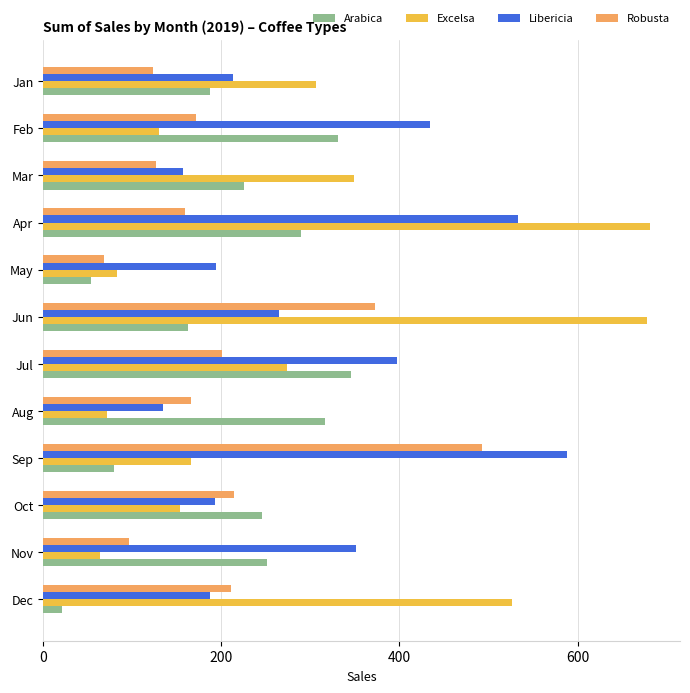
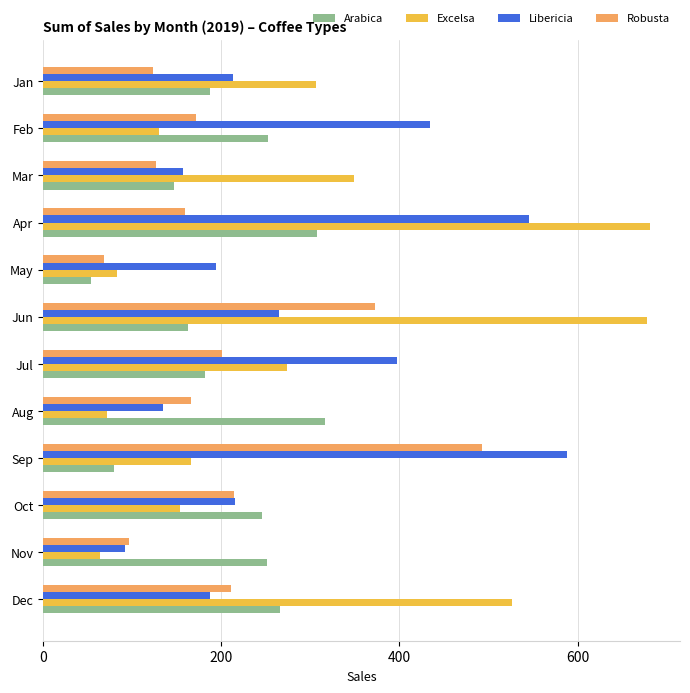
  {
    "Arabica": {
      "Jan": 190,
-     "Feb": 330,
-     "Mar": 220,
-     "Apr": 290,
+     "Feb": 250,
+     "Mar": 150,
+     "Apr": 310,
      "May": 50,
      "Jun": 160,
-     "Jul": 350,
+     "Jul": 180,
      "Aug": 320,
      "Sep": 80,
      "Oct": 250,
      "Nov": 250,
-     "Dec": 20
+     "Dec": 270
    },
    "Libericia": {
      "Jan": 210,
      "Feb": 430,
      "Mar": 160,
-     "Apr": 530,
+     "Apr": 550,
      "May": 190,
      "Jun": 270,
      "Jul": 400,
      "Aug": 130,
      "Sep": 590,
-     "Oct": 190,
-     "Nov": 350,
+     "Oct": 220,
+     "Nov": 90,
      "Dec": 190
    }
  }
